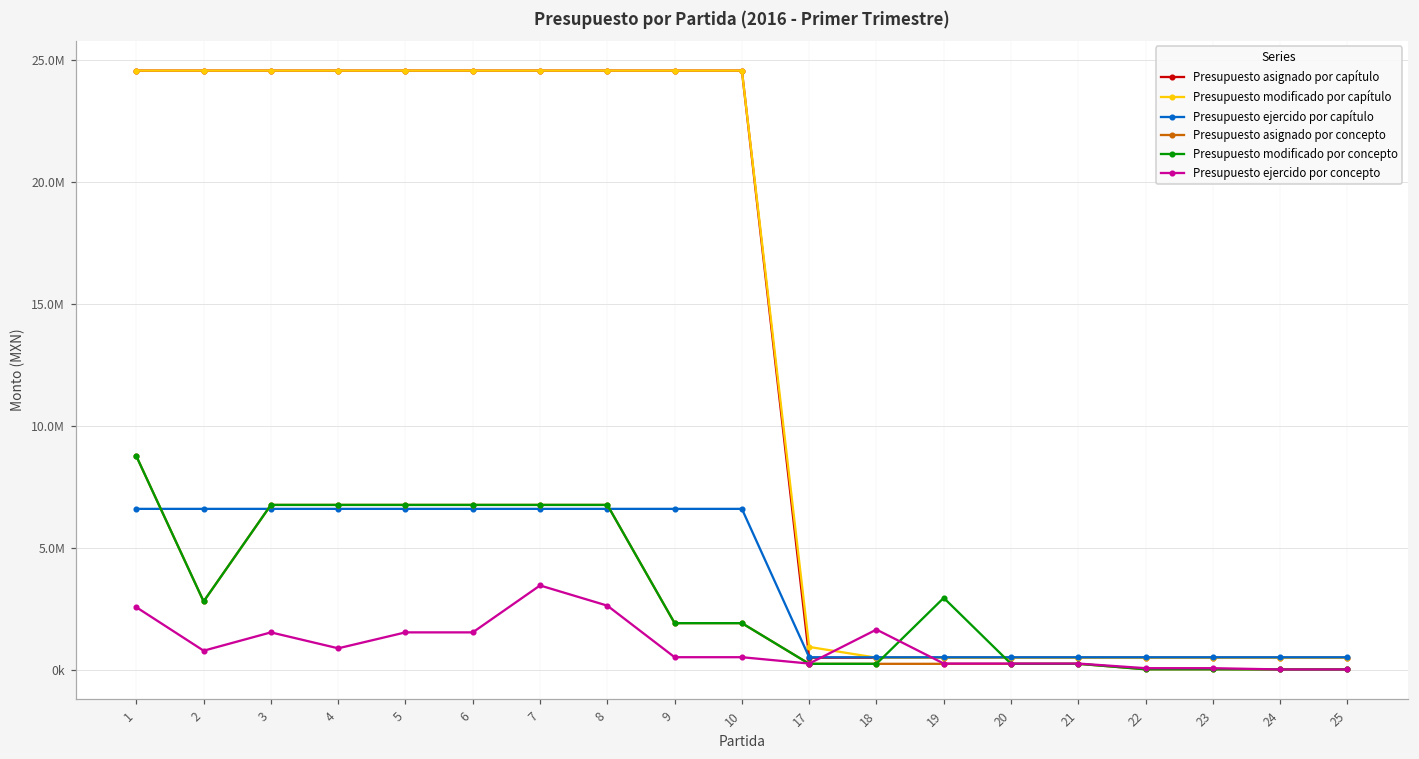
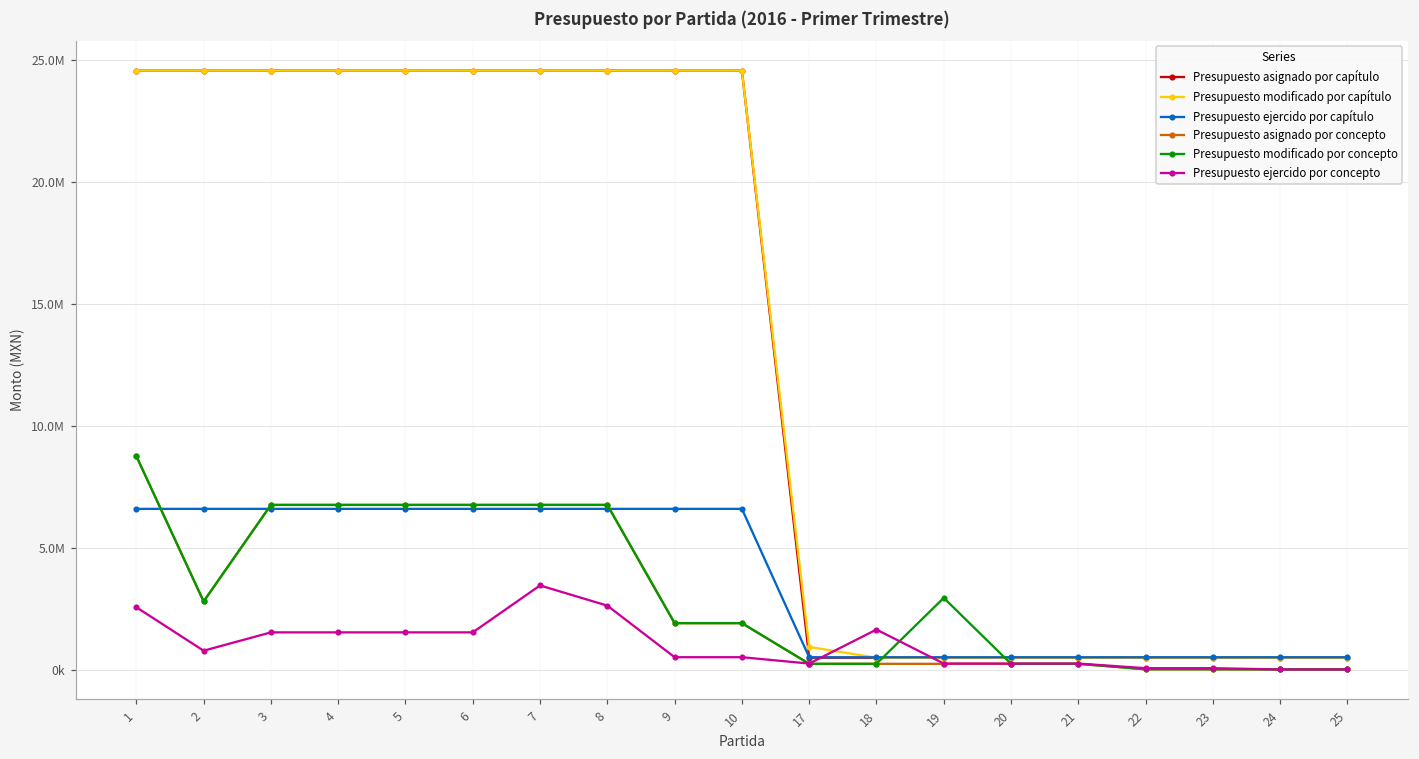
  {
    "Presupuesto modificado por capítulo": {
      "17": 900000
    },
    "Presupuesto ejercido por capítulo": {
      "1": 6600000,
      "2": 6600000,
      "3": 6600000,
      "4": 6600000,
      "5": 6600000,
      "6": 6600000,
      "7": 6600000,
      "8": 6600000,
      "9": 6600000,
      "10": 6600000
    },
    "Presupuesto modificado por concepto": {
      "19": 2900000
    },
    "Presupuesto ejercido por concepto": {
      "1": 2600000,
      "2": 800000,
      "3": 1500000,
-     "4": 900000,
+     "4": 1500000,
      "5": 1500000,
      "6": 1500000,
      "7": 3500000,
      "8": 2600000,
      "9": 500000,
      "10": 500000,
      "18": 1600000
    }
  }
